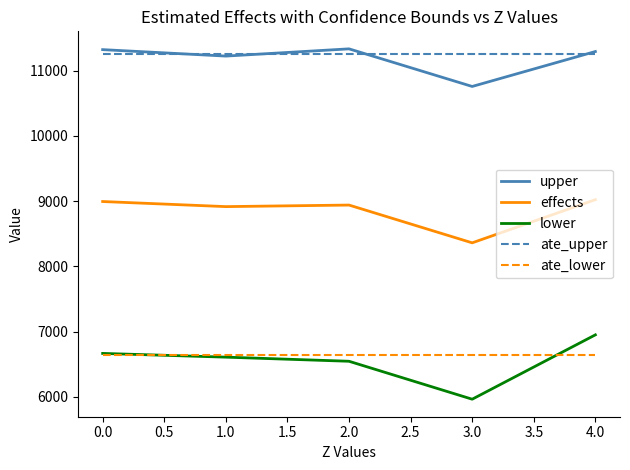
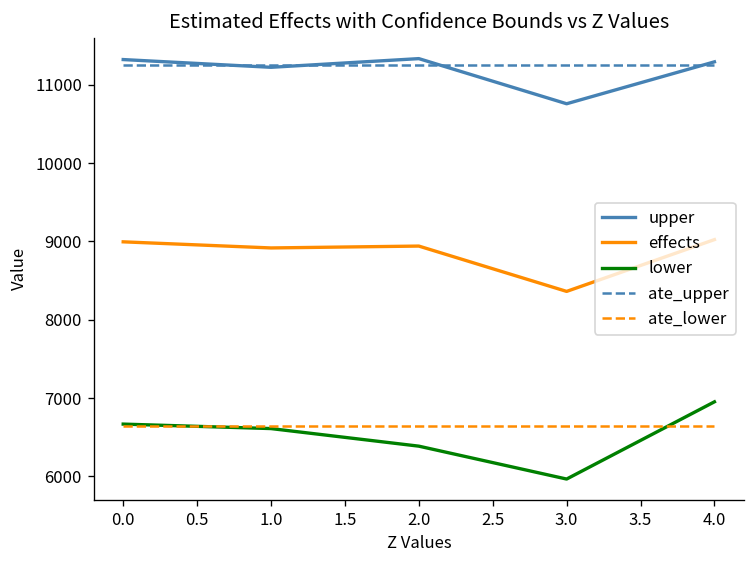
  {
    "lower": {
-     "2.0": 6500,
+     "2.0": 6400,
      "3.0": 6000,
      "4.0": 7000
    }
  }
